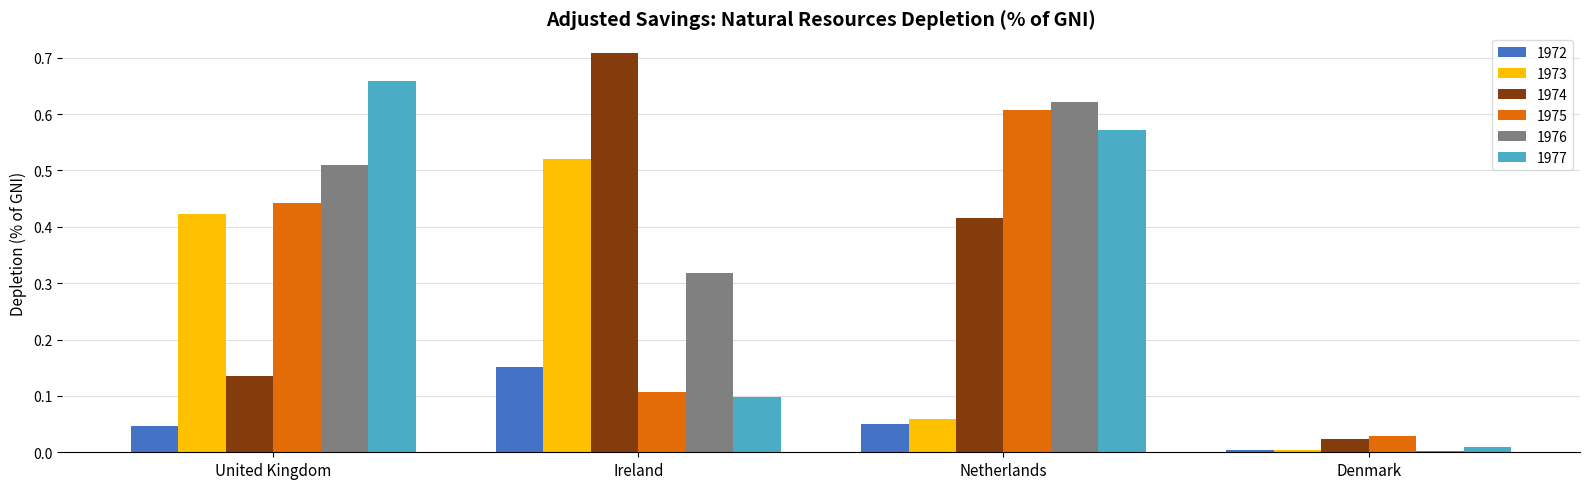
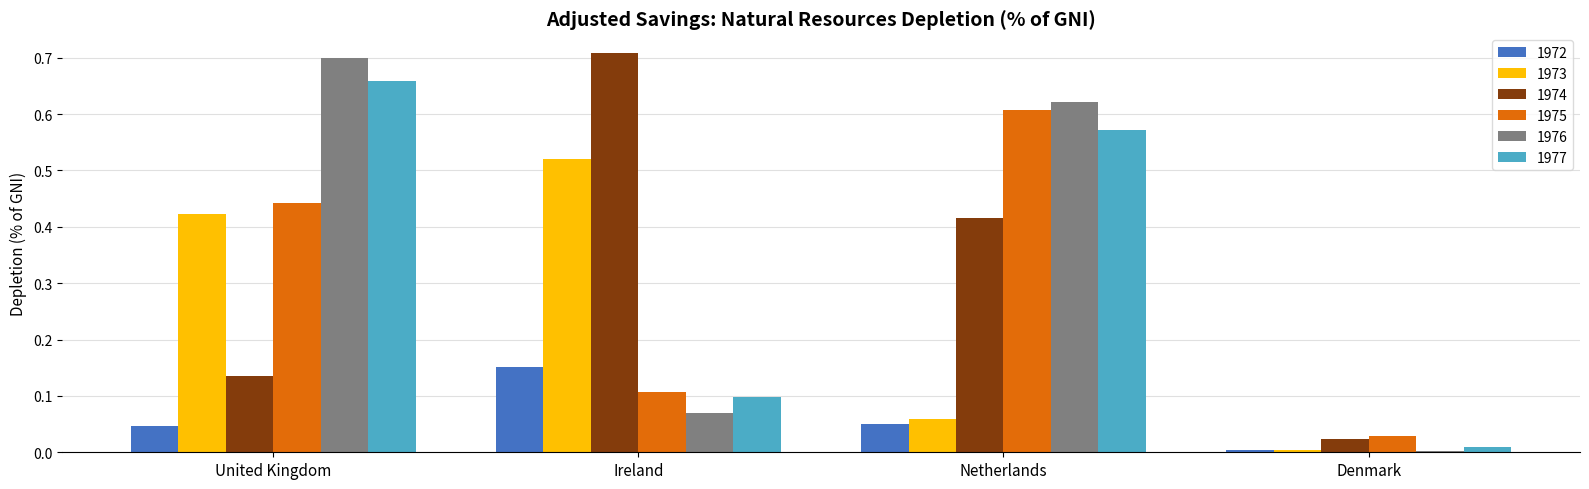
  {
    "1973": {
      "United Kingdom": 0.42,
      "Ireland": 0.52,
      "Netherlands": 0.06,
      "Denmark": 0.00
    },
    "1974": {
      "United Kingdom": 0.14,
      "Ireland": 0.71,
      "Netherlands": 0.42,
      "Denmark": 0.02
    },
    "1975": {
      "United Kingdom": 0.44,
      "Ireland": 0.11,
      "Netherlands": 0.61,
      "Denmark": 0.03
    },
    "1976": {
-     "United Kingdom": 0.51,
-     "Ireland": 0.32,
+     "United Kingdom": 0.70,
+     "Ireland": 0.07,
      "Netherlands": 0.62
    }
  }
